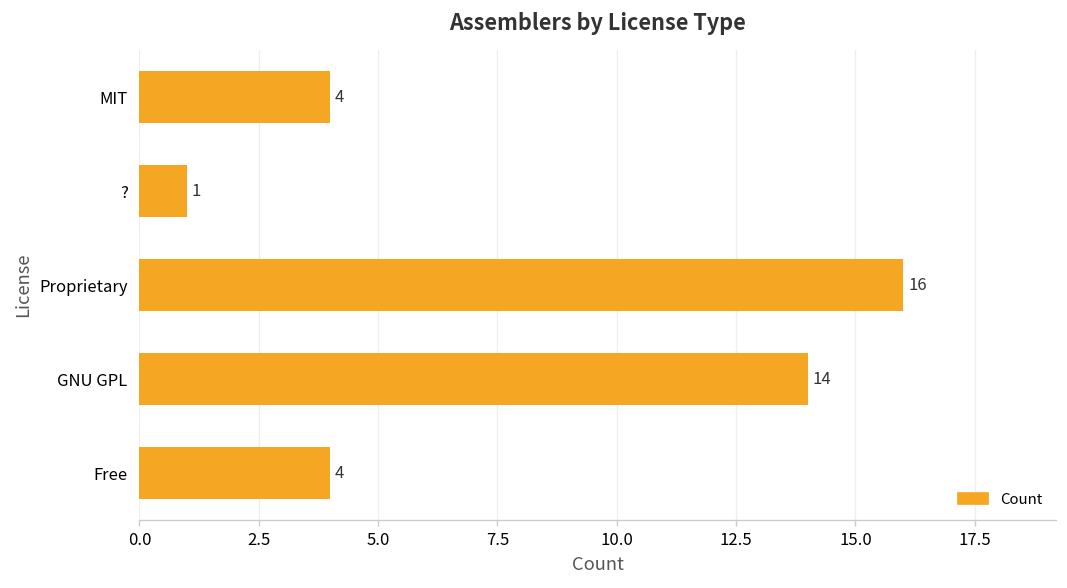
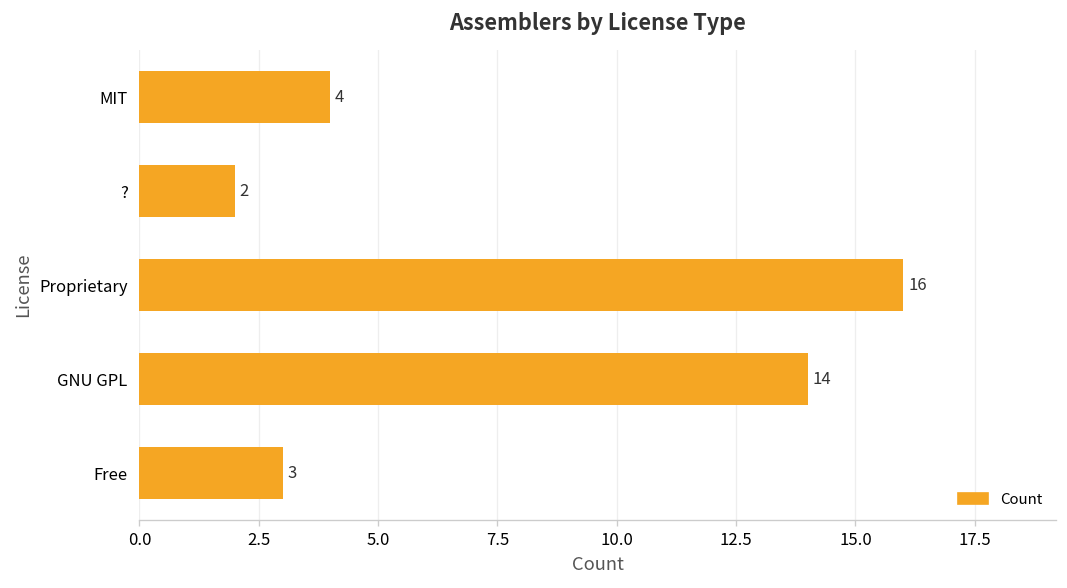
  {
    "MIT": 4,
-   "?": 1,
+   "?": 2,
    "Proprietary": 16,
    "GNU GPL": 14,
-   "Free": 4
+   "Free": 3
  }
